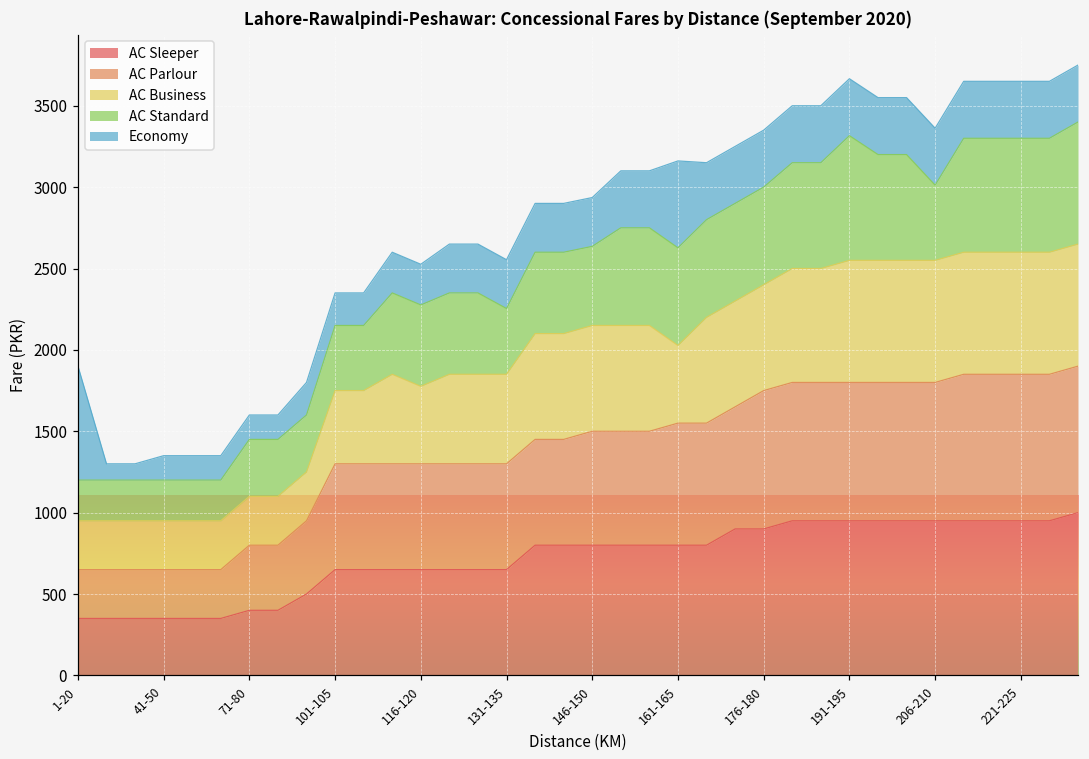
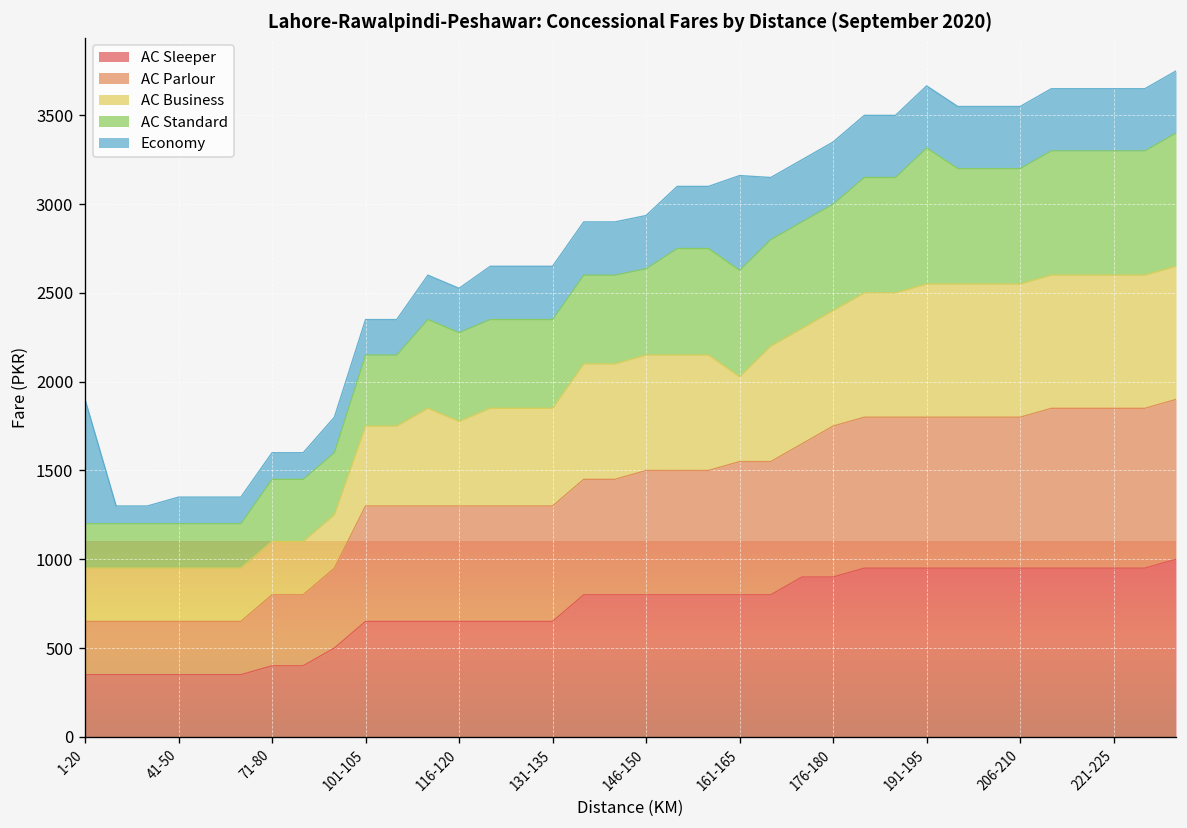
  {
    "AC Business": {
      "1-20": 300,
      "41-50": 300,
      "71-80": 300,
      "101-105": 450,
      "116-120": 480,
      "131-135": 550,
      "146-150": 650,
      "161-165": 480,
      "176-180": 650,
      "191-195": 750,
      "206-210": 750,
      "221-225": 750
    },
    "AC Standard": {
      "1-20": 250,
      "41-50": 250,
      "71-80": 350,
      "101-105": 400,
      "116-120": 500,
-     "131-135": 400,
+     "131-135": 500,
      "146-150": 490,
      "161-165": 600,
      "176-180": 600,
      "191-195": 770,
-     "206-210": 460,
+     "206-210": 650,
      "221-225": 700
    },
    "Economy": {
      "1-20": 700,
      "41-50": 150,
      "71-80": 150,
      "101-105": 200,
      "116-120": 250,
      "131-135": 300,
      "146-150": 300,
      "161-165": 530,
      "176-180": 350,
      "191-195": 350,
      "206-210": 350,
      "221-225": 350
    }
  }
